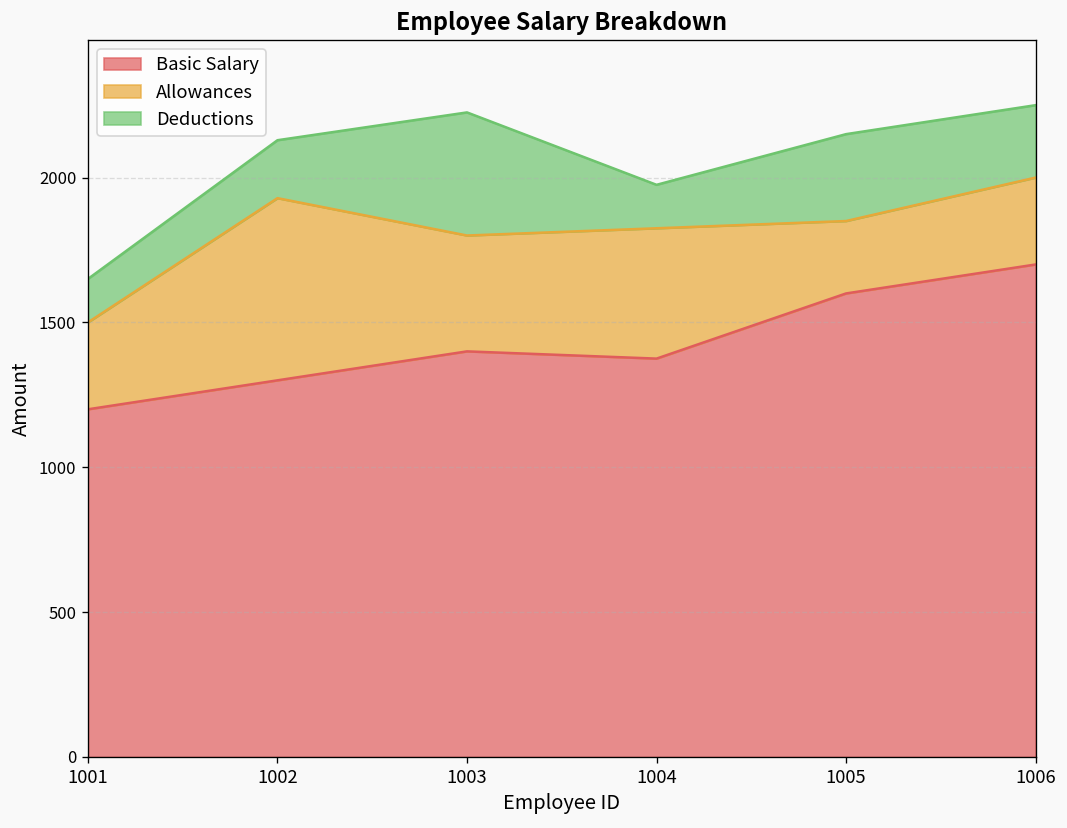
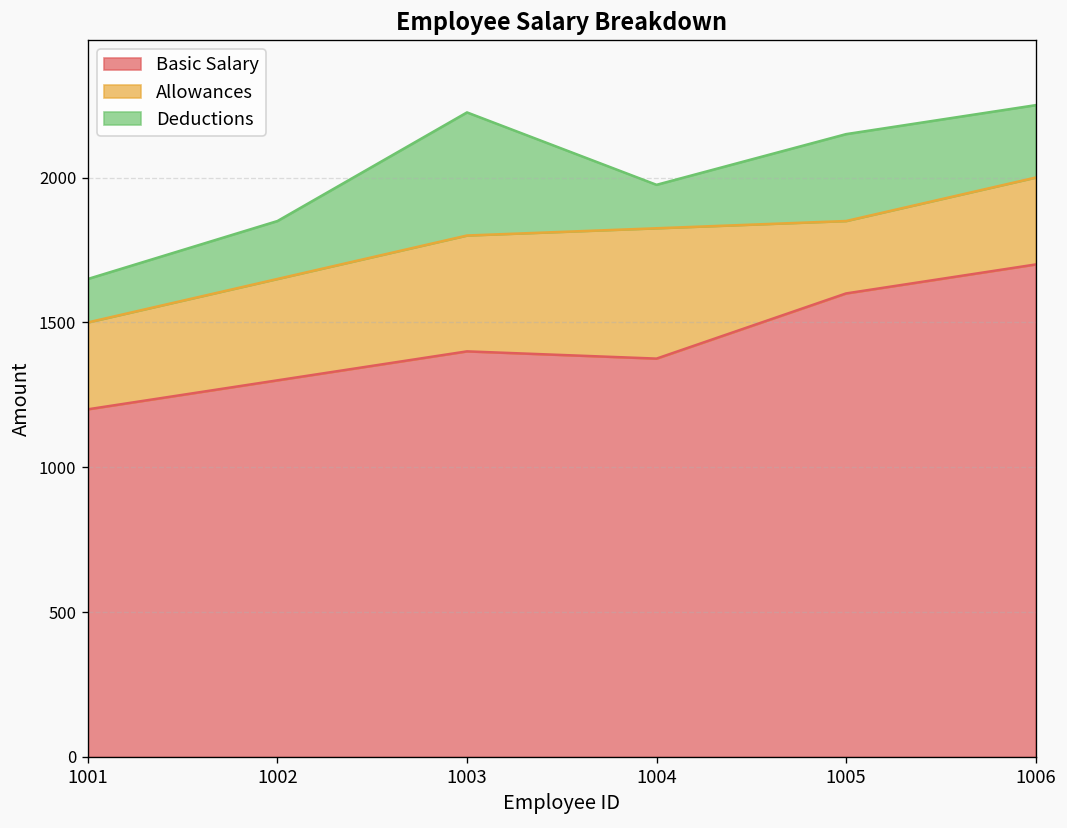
  {
    "Basic Salary": {
      "1001": 1200,
      "1002": 1300,
      "1003": 1400,
      "1004": 1380,
      "1005": 1600,
      "1006": 1700
    },
    "Allowances": {
      "1001": 300,
-     "1002": 630,
+     "1002": 350,
      "1003": 400,
      "1004": 450,
      "1005": 250,
      "1006": 300
    },
    "Deductions": {
      "1001": 150,
      "1002": 200,
      "1003": 430,
      "1004": 150,
      "1005": 300,
      "1006": 250
    }
  }
